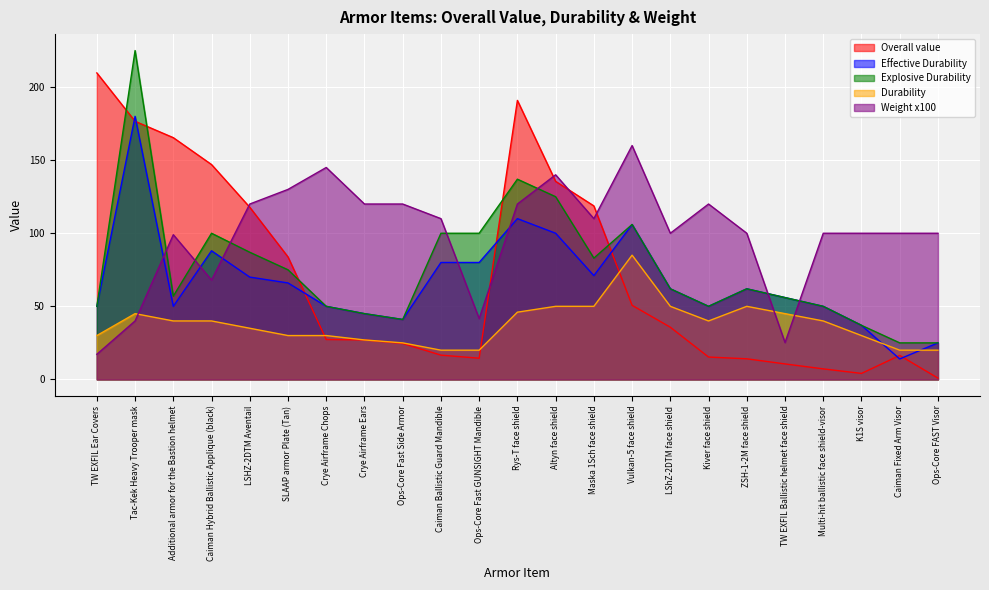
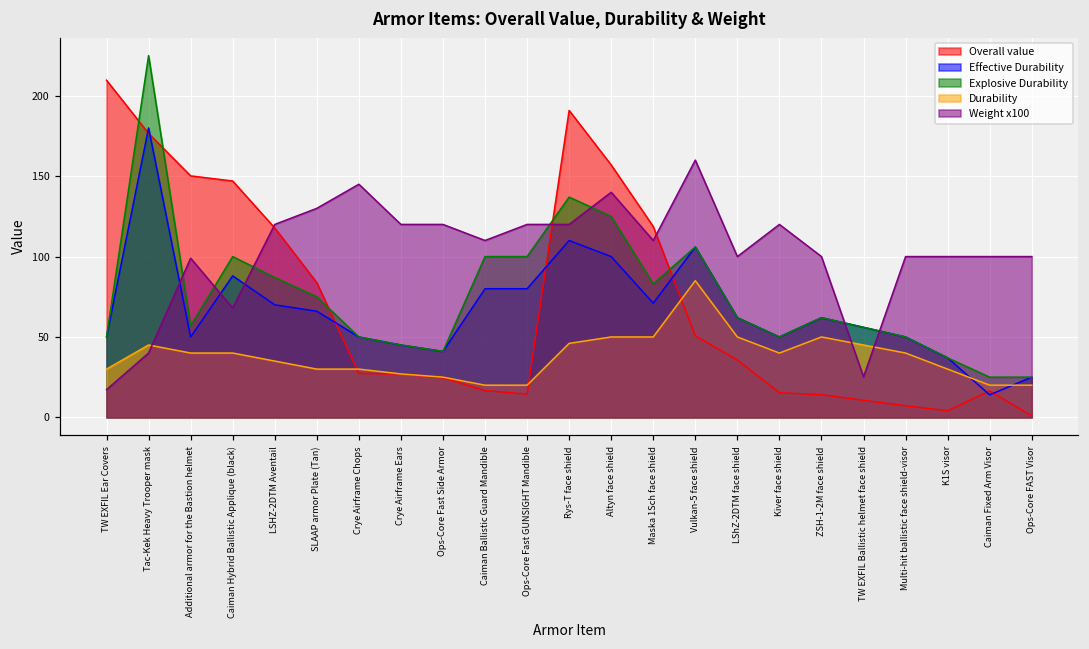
  {
    "Overall value": {
      "TW EXFIL Ear Covers": 210,
      "Tac-Kek Heavy Trooper mask": 177,
-     "Additional armor for the Bastion helmet": 165,
+     "Additional armor for the Bastion helmet": 150,
      "Caiman Hybrid Ballistic Applique (black)": 147,
      "LSHZ-2DTM Aventail": 118,
      "SLAAP armor Plate (Tan)": 84,
      "Crye Airframe Chops": 27,
      "Caiman Ballistic Guard Mandible": 17,
      "Ops-Core Fast GUNSIGHT Mandible": 15,
      "Rys-T face shield": 191,
-     "Altyn face shield": 136,
+     "Altyn face shield": 157,
      "Maska 1Sch face shield": 119,
      "Vulkan-5 face shield": 51,
      "LShZ-2DTM face shield": 36,
      "Kiver face shield": 15,
      "ZSH-1-2M face shield": 14,
      "TW EXFIL Ballistic helmet face shield": 11,
      "Multi-hit ballistic face shield-visor": 7,
      "K1S visor": 4,
      "Caiman Fixed Arm Visor": 16,
      "Ops-Core FAST Visor": 1
    },
    "Effective Durability": {
      "Tac-Kek Heavy Trooper mask": 180,
      "Additional armor for the Bastion helmet": 50,
      "Caiman Hybrid Ballistic Applique (black)": 88,
      "LSHZ-2DTM Aventail": 70,
      "SLAAP armor Plate (Tan)": 66,
      "Caiman Ballistic Guard Mandible": 80,
      "Ops-Core Fast GUNSIGHT Mandible": 80,
      "Rys-T face shield": 110,
      "Altyn face shield": 100,
      "Maska 1Sch face shield": 71,
      "Caiman Fixed Arm Visor": 14
    },
    "Explosive Durability": {
      "Tac-Kek Heavy Trooper mask": 225,
      "Additional armor for the Bastion helmet": 57,
      "Caiman Hybrid Ballistic Applique (black)": 100,
      "LSHZ-2DTM Aventail": 87,
      "SLAAP armor Plate (Tan)": 75,
      "Caiman Ballistic Guard Mandible": 100,
      "Ops-Core Fast GUNSIGHT Mandible": 100,
      "Rys-T face shield": 137,
      "Altyn face shield": 125,
      "Maska 1Sch face shield": 83,
      "Caiman Fixed Arm Visor": 25
    },
    "Durability": {
      "TW EXFIL Ear Covers": 30,
      "Tac-Kek Heavy Trooper mask": 45,
      "Additional armor for the Bastion helmet": 40,
      "Caiman Hybrid Ballistic Applique (black)": 40,
      "LSHZ-2DTM Aventail": 35,
      "SLAAP armor Plate (Tan)": 30,
      "Crye Airframe Chops": 30,
      "Caiman Ballistic Guard Mandible": 20,
      "Ops-Core Fast GUNSIGHT Mandible": 20,
      "Rys-T face shield": 46,
      "Altyn face shield": 50,
      "Maska 1Sch face shield": 50,
      "Vulkan-5 face shield": 85,
      "LShZ-2DTM face shield": 50,
      "Kiver face shield": 40,
      "ZSH-1-2M face shield": 50,
      "TW EXFIL Ballistic helmet face shield": 45,
      "Multi-hit ballistic face shield-visor": 40,
      "K1S visor": 30,
      "Caiman Fixed Arm Visor": 20,
      "Ops-Core FAST Visor": 20
    },
    "Weight x100": {
      "TW EXFIL Ear Covers": 17,
      "Tac-Kek Heavy Trooper mask": 40,
      "Additional armor for the Bastion helmet": 99,
      "Caiman Hybrid Ballistic Applique (black)": 68,
      "LSHZ-2DTM Aventail": 120,
      "SLAAP armor Plate (Tan)": 130,
      "Crye Airframe Chops": 145,
      "Crye Airframe Ears": 120,
      "Ops-Core Fast Side Armor": 120,
      "Caiman Ballistic Guard Mandible": 110,
-     "Ops-Core Fast GUNSIGHT Mandible": 42,
+     "Ops-Core Fast GUNSIGHT Mandible": 120,
      "Rys-T face shield": 120,
      "Altyn face shield": 140,
      "Maska 1Sch face shield": 110,
      "Vulkan-5 face shield": 160,
      "LShZ-2DTM face shield": 100,
      "Kiver face shield": 120,
      "ZSH-1-2M face shield": 100,
      "TW EXFIL Ballistic helmet face shield": 25,
      "Multi-hit ballistic face shield-visor": 100,
      "K1S visor": 100,
      "Caiman Fixed Arm Visor": 100,
      "Ops-Core FAST Visor": 100
    }
  }
